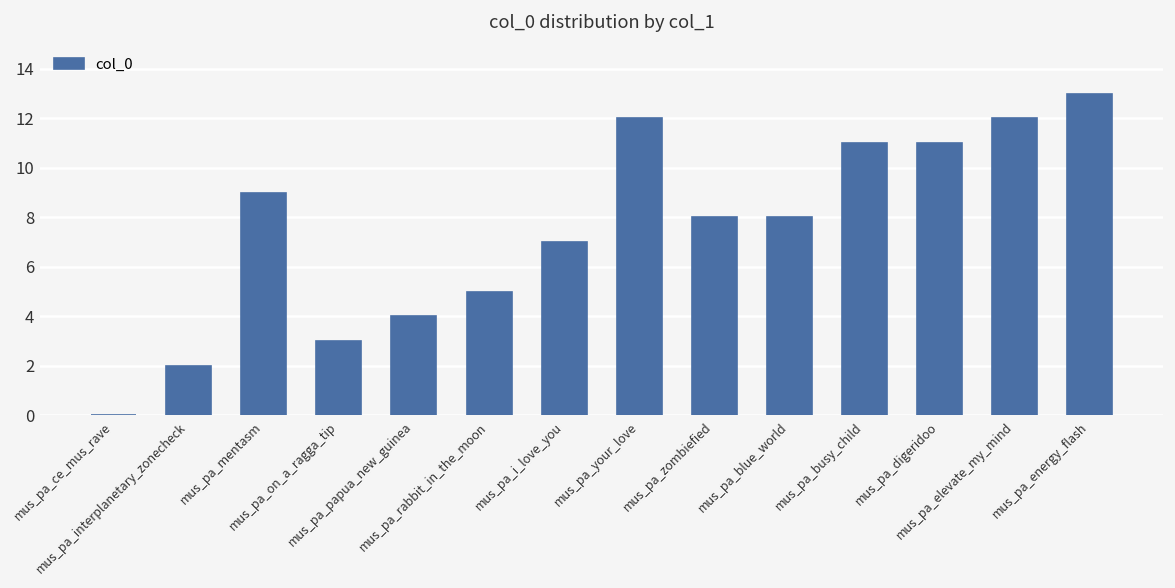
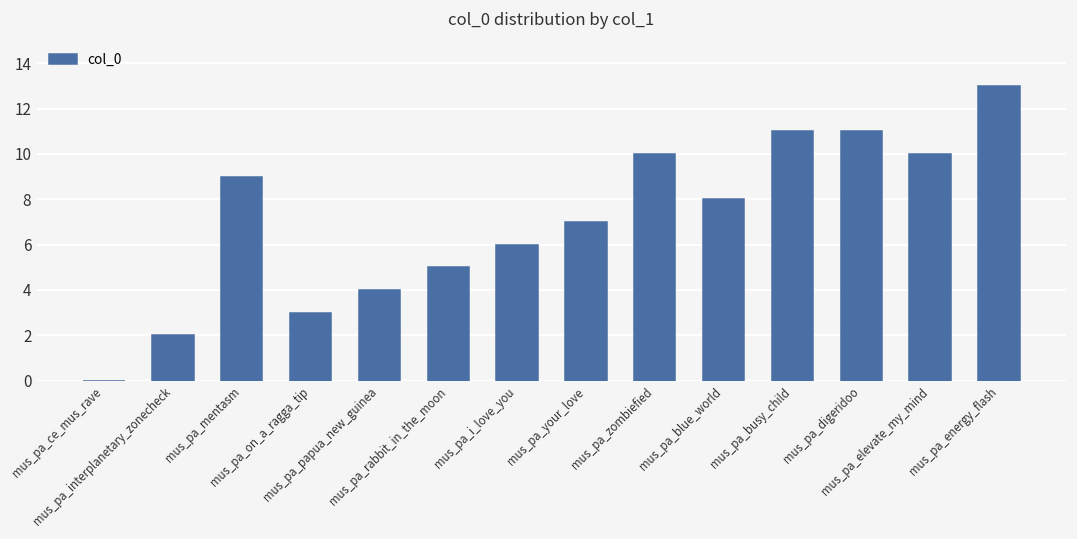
  {
    "mus_pa_ce_mus_rave": 0,
    "mus_pa_interplanetary_zonecheck": 2,
    "mus_pa_mentasm": 9,
    "mus_pa_on_a_ragga_tip": 3,
    "mus_pa_papua_new_guinea": 4,
    "mus_pa_rabbit_in_the_moon": 5,
-   "mus_pa_i_love_you": 7,
-   "mus_pa_your_love": 12,
-   "mus_pa_zombiefied": 8,
+   "mus_pa_i_love_you": 6,
+   "mus_pa_your_love": 7,
+   "mus_pa_zombiefied": 10,
    "mus_pa_blue_world": 8,
    "mus_pa_busy_child": 11,
    "mus_pa_digeridoo": 11,
-   "mus_pa_elevate_my_mind": 12,
+   "mus_pa_elevate_my_mind": 10,
    "mus_pa_energy_flash": 13
  }
